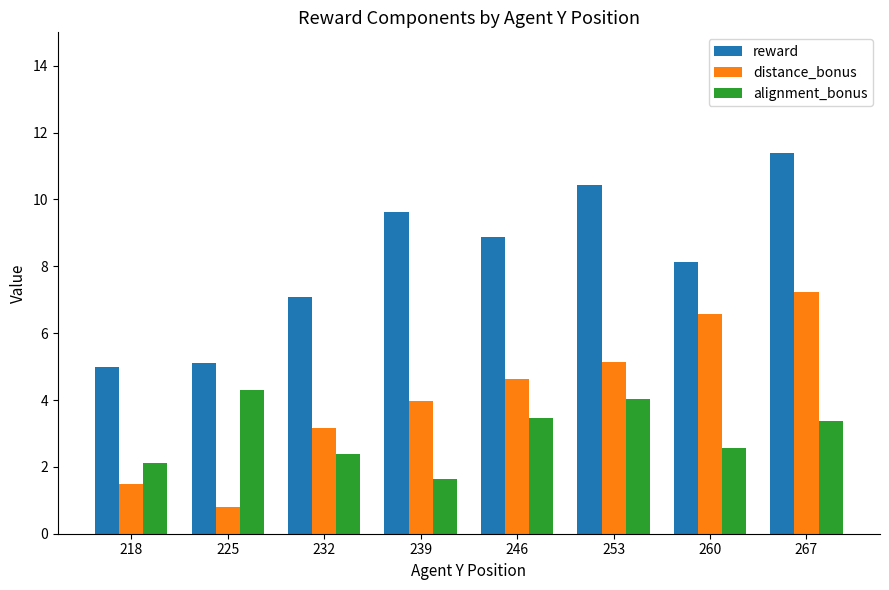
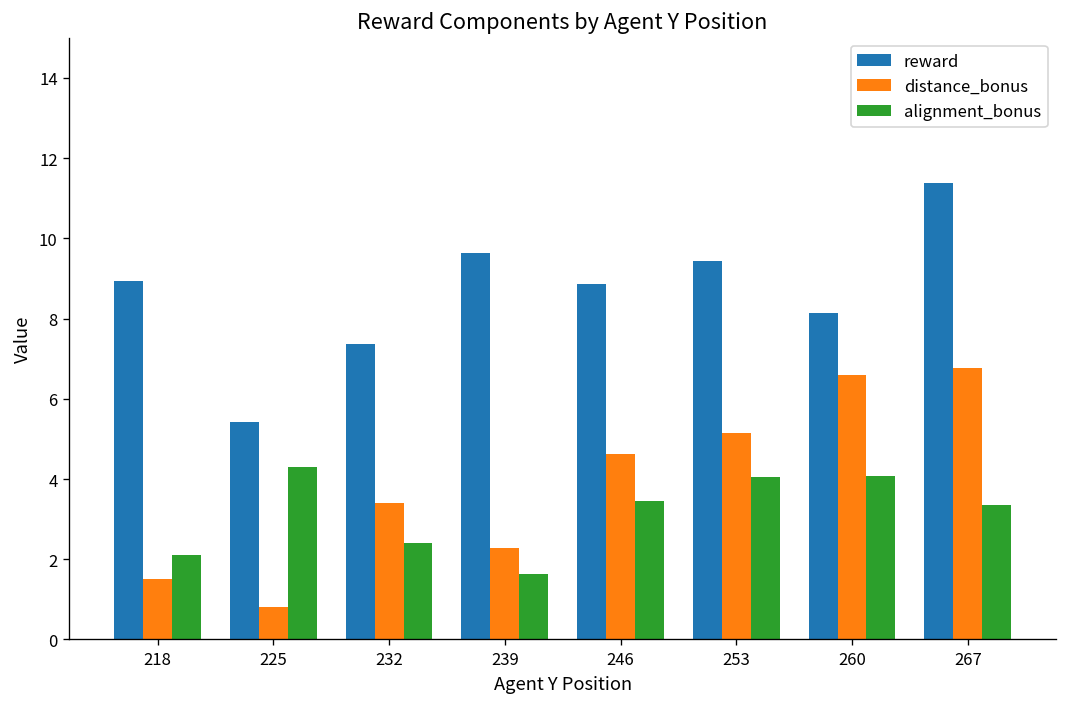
  {
    "reward": {
-     "218": 5.0,
-     "225": 5.1,
-     "232": 7.1,
+     "218": 8.9,
+     "225": 5.4,
+     "232": 7.4,
      "239": 9.6,
      "246": 8.9,
-     "253": 10.4,
+     "253": 9.4,
      "260": 8.1,
      "267": 11.4
    },
    "distance_bonus": {
      "218": 1.5,
      "225": 0.8,
-     "232": 3.2,
-     "239": 4.0,
+     "232": 3.4,
+     "239": 2.3,
      "246": 4.6,
      "253": 5.1,
      "260": 6.6,
-     "267": 7.2
+     "267": 6.8
    },
    "alignment_bonus": {
      "218": 2.1,
      "225": 4.3,
      "232": 2.4,
      "239": 1.6,
      "246": 3.5,
      "253": 4.0,
-     "260": 2.6,
+     "260": 4.1,
      "267": 3.4
    }
  }
